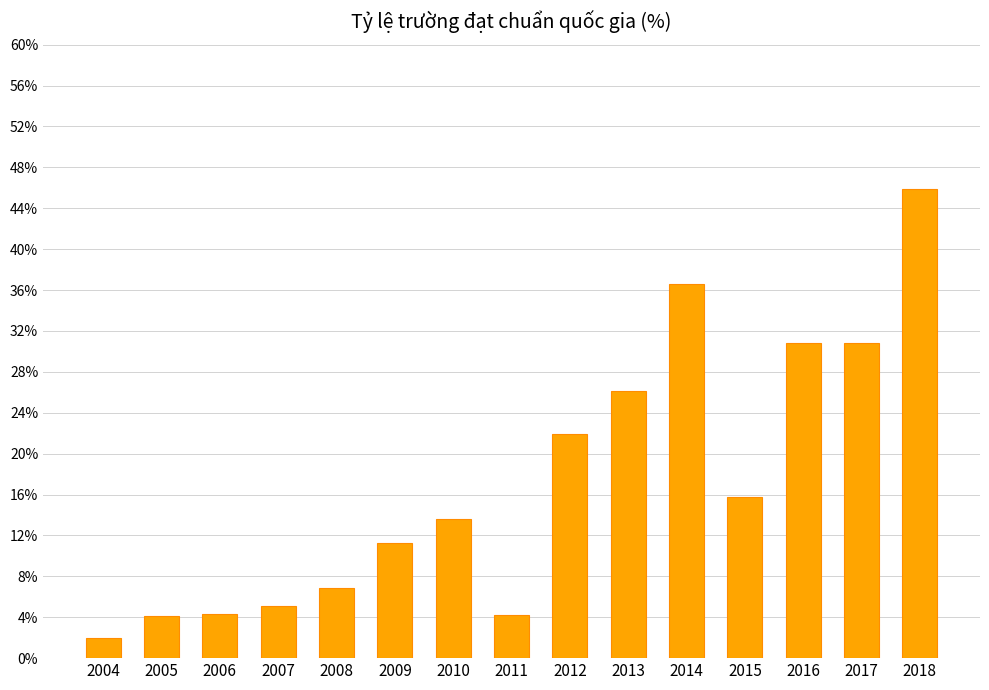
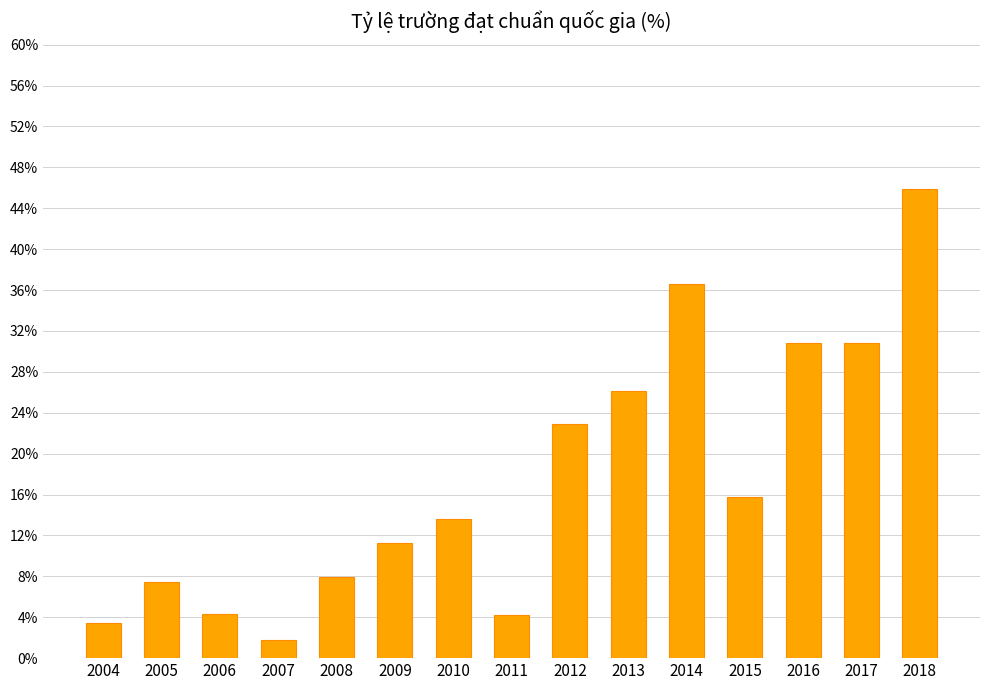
  {
-   "2004": "2.0%",
-   "2005": "4.1%",
+   "2004": "3.4%",
+   "2005": "7.4%",
    "2006": "4.3%",
-   "2007": "5.1%",
-   "2008": "6.9%",
+   "2007": "1.8%",
+   "2008": "7.9%",
    "2009": "11.3%",
    "2010": "13.6%",
    "2011": "4.2%",
-   "2012": "21.9%",
+   "2012": "22.9%",
    "2013": "26.1%",
    "2014": "36.6%",
    "2015": "15.8%",
    "2016": "30.8%",
    "2017": "30.8%",
    "2018": "45.9%"
  }
